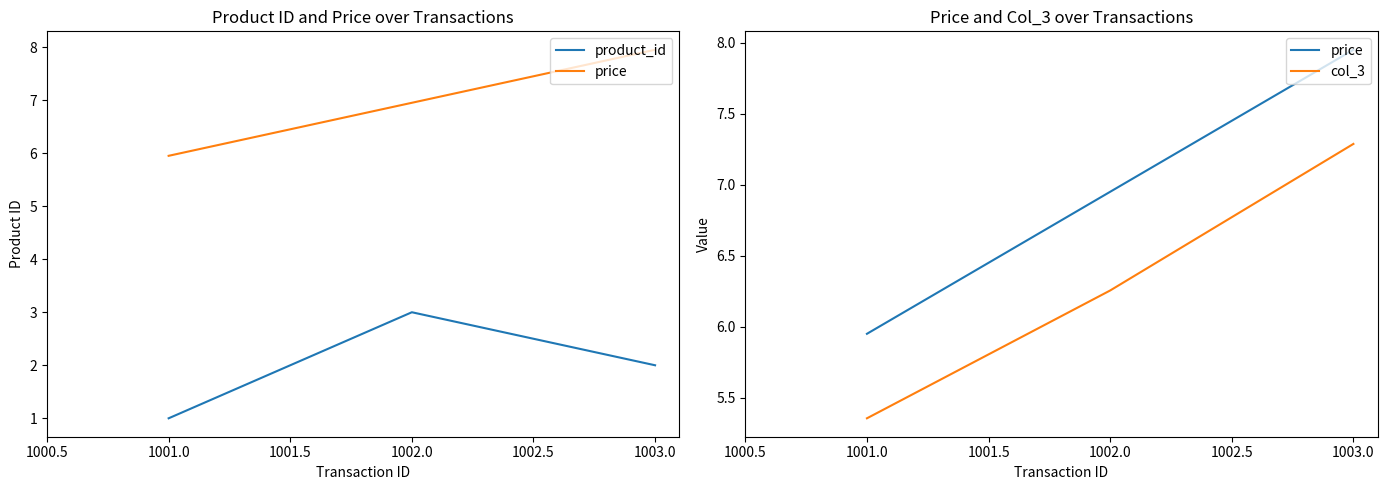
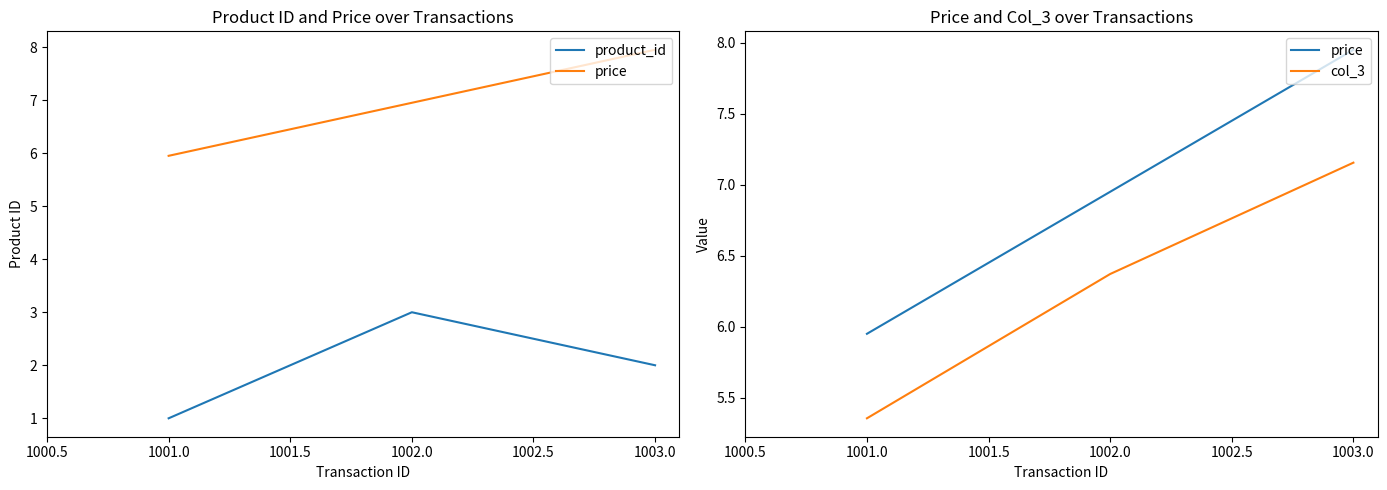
  {
    "Product ID and Price over Transactions": {
      "product_id": {
        "1001.0": 1.0,
        "1002.0": 3.0,
        "1003.0": 2.0
      }
    },
    "Price and Col_3 over Transactions": {
      "price": {
        "1001.0": 5.95,
        "1002.0": 6.95
      },
      "col_3": {
        "1001.0": 5.36,
-       "1002.0": 6.26,
-       "1003.0": 7.29
+       "1002.0": 6.37,
+       "1003.0": 7.16
      }
    }
  }
